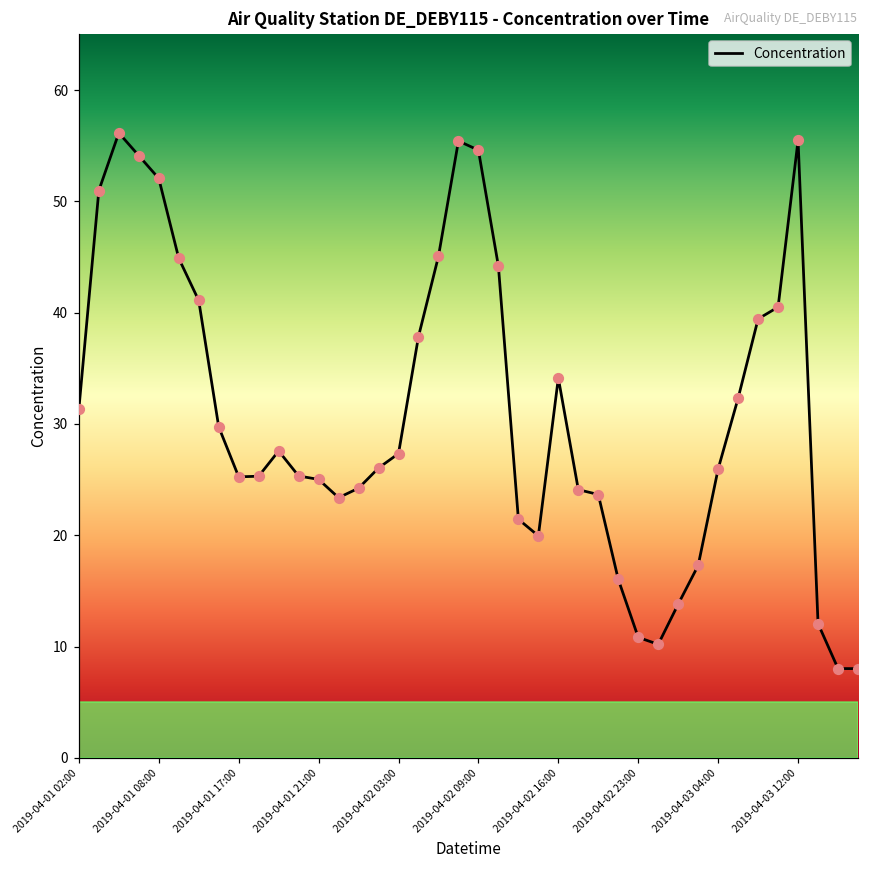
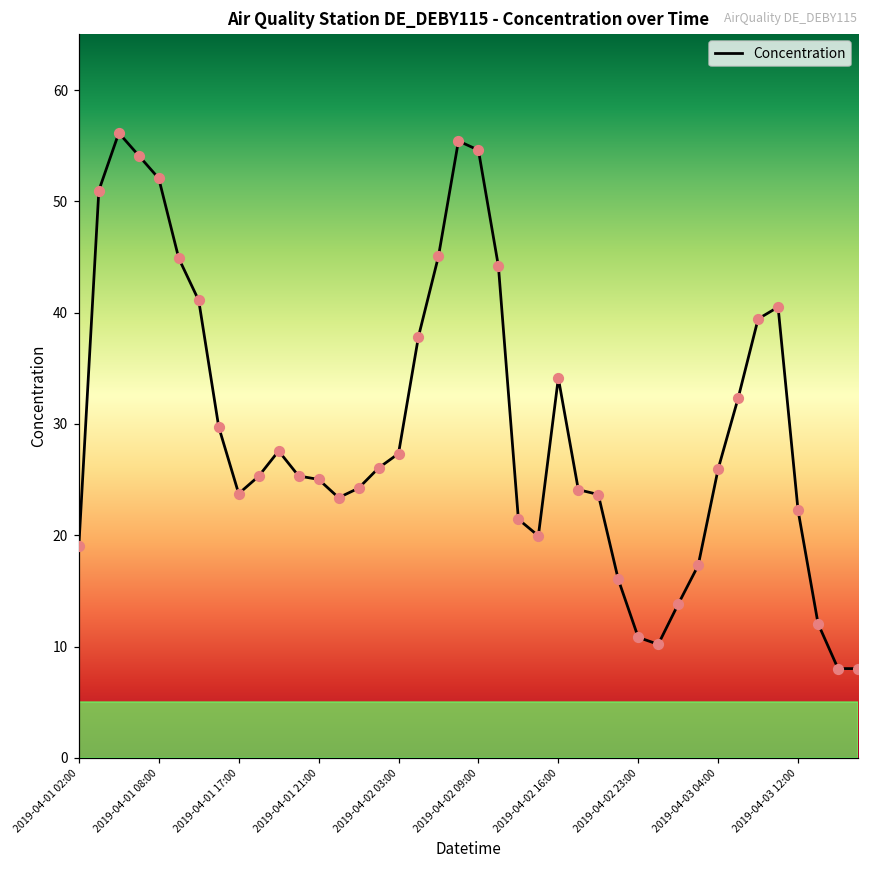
  {
-   "2019-04-01 02:00": 31.3,
+   "2019-04-01 02:00": 19.1,
    "2019-04-01 08:00": 52.1,
-   "2019-04-01 17:00": 25.2,
+   "2019-04-01 17:00": 23.7,
    "2019-04-01 21:00": 25.0,
    "2019-04-02 03:00": 27.3,
    "2019-04-02 09:00": 54.6,
    "2019-04-02 16:00": 34.1,
    "2019-04-02 23:00": 10.8,
    "2019-04-03 04:00": 26.0,
-   "2019-04-03 12:00": 55.5
+   "2019-04-03 12:00": 22.2
  }
